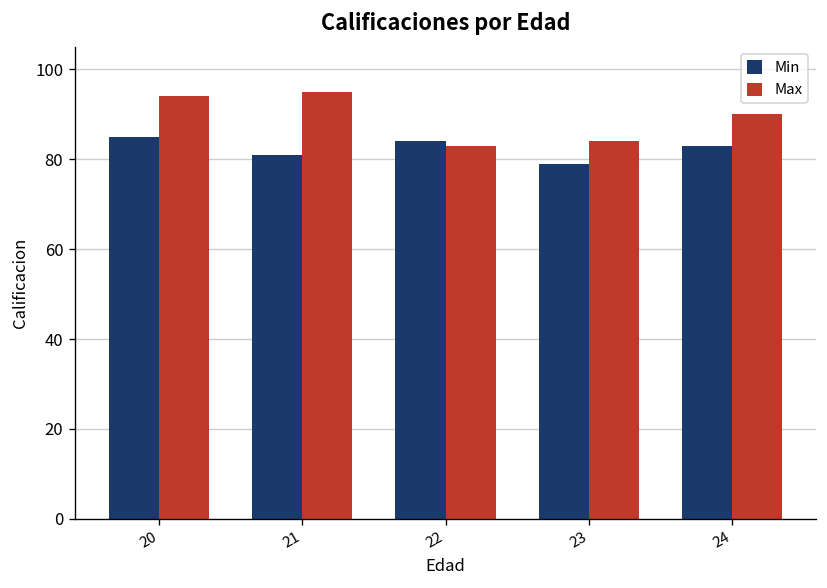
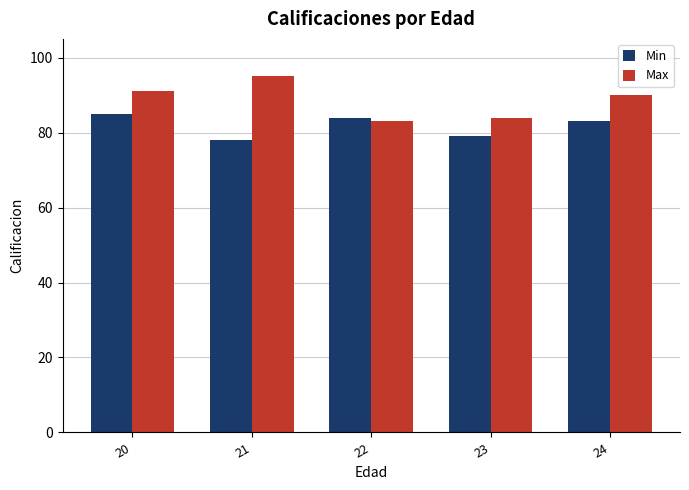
  {
    "Min": {
      "20": 85,
-     "21": 81,
+     "21": 78,
      "22": 84,
      "23": 79,
      "24": 83
    },
    "Max": {
-     "20": 94,
+     "20": 91,
      "21": 95,
      "22": 83,
      "23": 84,
      "24": 90
    }
  }
